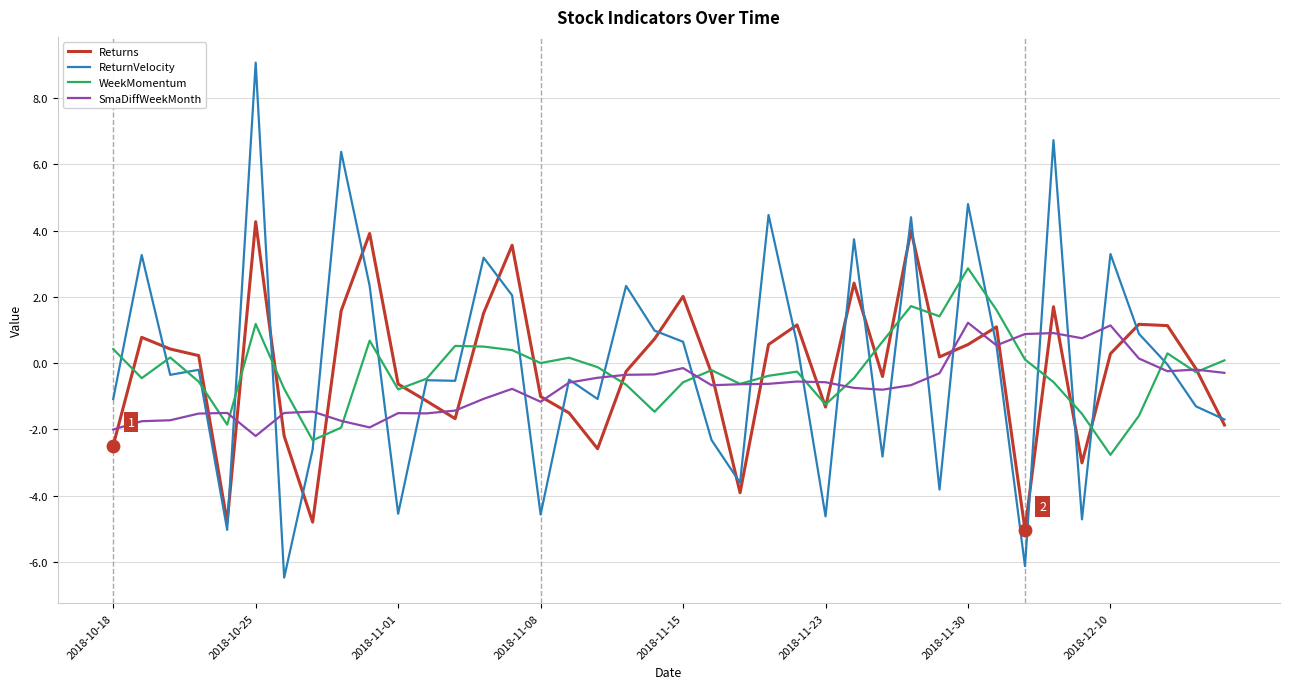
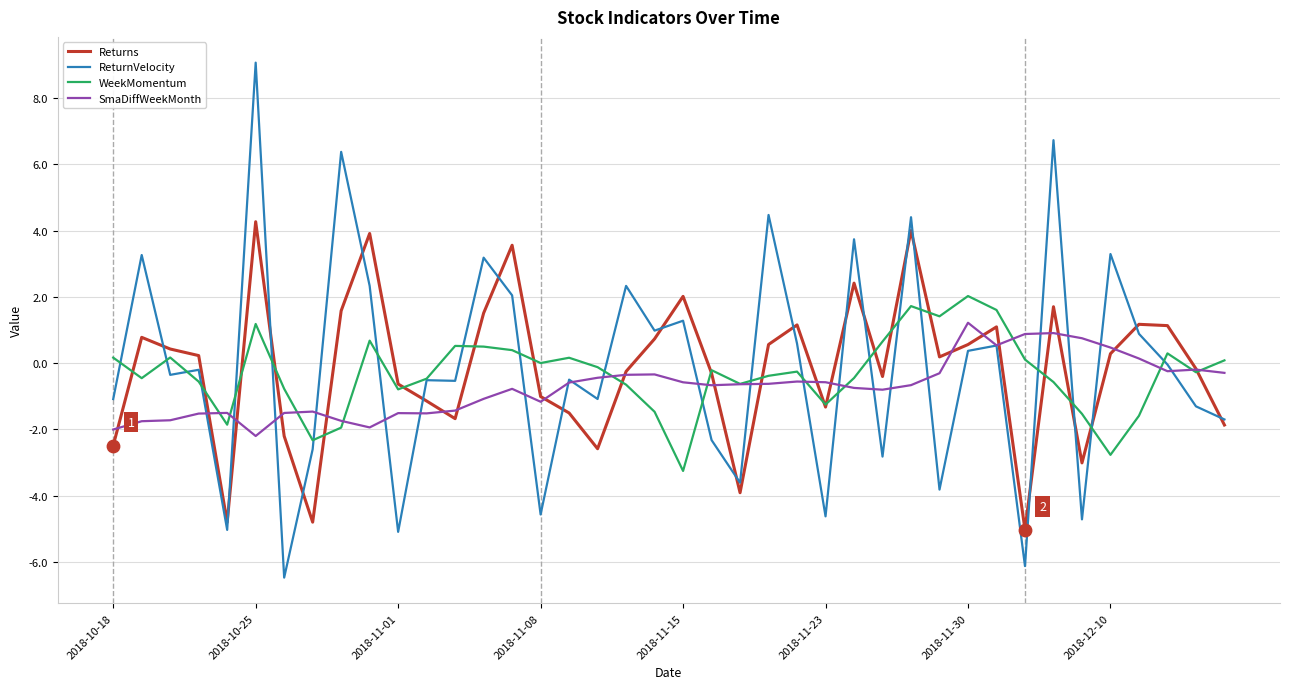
  {
    "ReturnVelocity": {
      "2018-10-18": -1.1,
      "2018-10-25": 9.1,
-     "2018-11-01": -4.5,
+     "2018-11-01": -5.1,
      "2018-11-08": -4.6,
-     "2018-11-15": 0.6,
+     "2018-11-15": 1.3,
      "2018-11-23": -4.6,
-     "2018-11-30": 4.8,
+     "2018-11-30": 0.4,
      "2018-12-10": 3.3
    },
    "WeekMomentum": {
-     "2018-10-18": 0.4,
+     "2018-10-18": 0.2,
      "2018-10-25": 1.2,
      "2018-11-01": -0.8,
      "2018-11-08": 0.0,
-     "2018-11-15": -0.6,
-     "2018-11-30": 2.9,
+     "2018-11-15": -3.3,
+     "2018-11-30": 2.0,
      "2018-12-10": -2.8
    },
    "SmaDiffWeekMonth": {
      "2018-10-18": -2.0,
      "2018-10-25": -2.2,
      "2018-11-01": -1.5,
      "2018-11-08": -1.2,
-     "2018-11-15": -0.1,
+     "2018-11-15": -0.6,
      "2018-11-23": -0.6,
      "2018-11-30": 1.2,
-     "2018-12-10": 1.1
+     "2018-12-10": 0.5
    }
  }
